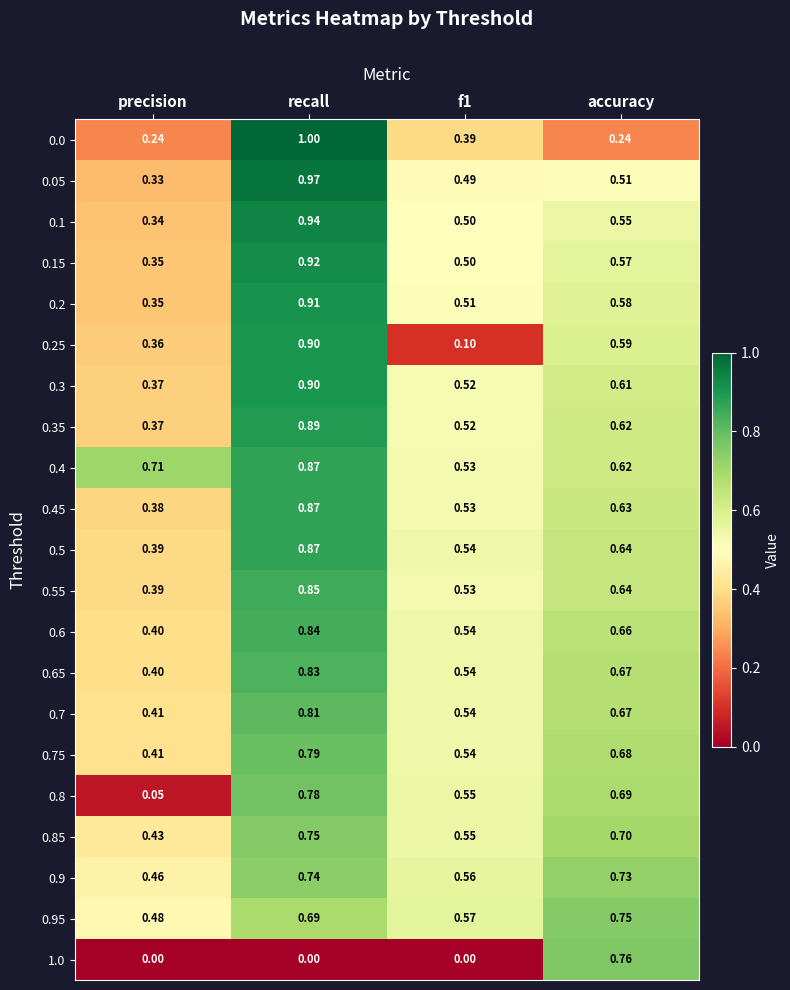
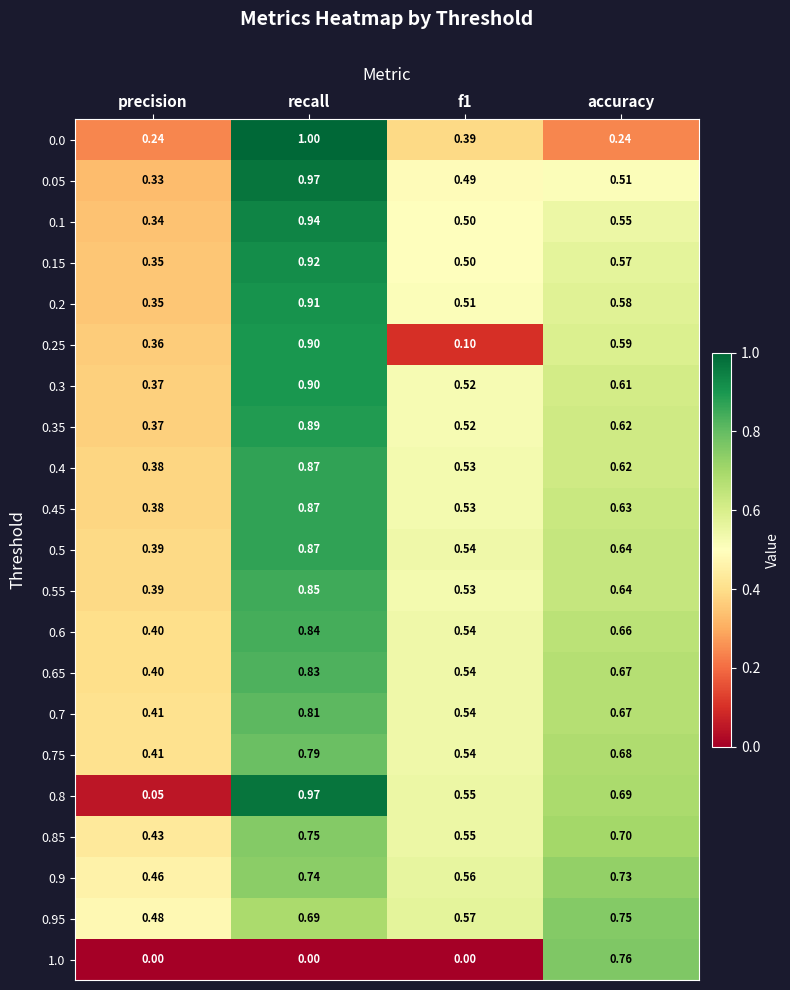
  {
    "0.0": {
      "precision": 0.24,
      "recall": 1.00,
      "f1": 0.39,
      "accuracy": 0.24
    },
    "0.05": {
      "precision": 0.33,
      "recall": 0.97,
      "f1": 0.49,
      "accuracy": 0.51
    },
    "0.1": {
      "precision": 0.34,
      "recall": 0.94,
      "f1": 0.50,
      "accuracy": 0.55
    },
    "0.15": {
      "precision": 0.35,
      "recall": 0.92,
      "f1": 0.50,
      "accuracy": 0.57
    },
    "0.2": {
      "precision": 0.35,
      "recall": 0.91,
      "f1": 0.51,
      "accuracy": 0.58
    },
    "0.25": {
      "precision": 0.36,
      "recall": 0.90,
      "f1": 0.10,
      "accuracy": 0.59
    },
    "0.3": {
      "precision": 0.37,
      "recall": 0.90,
      "f1": 0.52,
      "accuracy": 0.61
    },
    "0.35": {
      "precision": 0.37,
      "recall": 0.89,
      "f1": 0.52,
      "accuracy": 0.62
    },
    "0.4": {
-     "precision": 0.71,
+     "precision": 0.38,
      "recall": 0.87,
      "f1": 0.53,
      "accuracy": 0.62
    },
    "0.45": {
      "precision": 0.38,
      "recall": 0.87,
      "f1": 0.53,
      "accuracy": 0.63
    },
    "0.5": {
      "precision": 0.39,
      "recall": 0.87,
      "f1": 0.54,
      "accuracy": 0.64
    },
    "0.55": {
      "precision": 0.39,
      "recall": 0.85,
      "f1": 0.53,
      "accuracy": 0.64
    },
    "0.6": {
      "precision": 0.40,
      "recall": 0.84,
      "f1": 0.54,
      "accuracy": 0.66
    },
    "0.65": {
      "precision": 0.40,
      "recall": 0.83,
      "f1": 0.54,
      "accuracy": 0.67
    },
    "0.7": {
      "precision": 0.41,
      "recall": 0.81,
      "f1": 0.54,
      "accuracy": 0.67
    },
    "0.75": {
      "precision": 0.41,
      "recall": 0.79,
      "f1": 0.54,
      "accuracy": 0.68
    },
    "0.8": {
      "precision": 0.05,
-     "recall": 0.78,
+     "recall": 0.97,
      "f1": 0.55,
      "accuracy": 0.69
    },
    "0.85": {
      "precision": 0.43,
      "recall": 0.75,
      "f1": 0.55,
      "accuracy": 0.70
    },
    "0.9": {
      "precision": 0.46,
      "recall": 0.74,
      "f1": 0.56,
      "accuracy": 0.73
    },
    "0.95": {
      "precision": 0.48,
      "recall": 0.69,
      "f1": 0.57,
      "accuracy": 0.75
    },
    "1.0": {
      "precision": 0.00,
      "recall": 0.00,
      "f1": 0.00,
      "accuracy": 0.76
    }
  }
